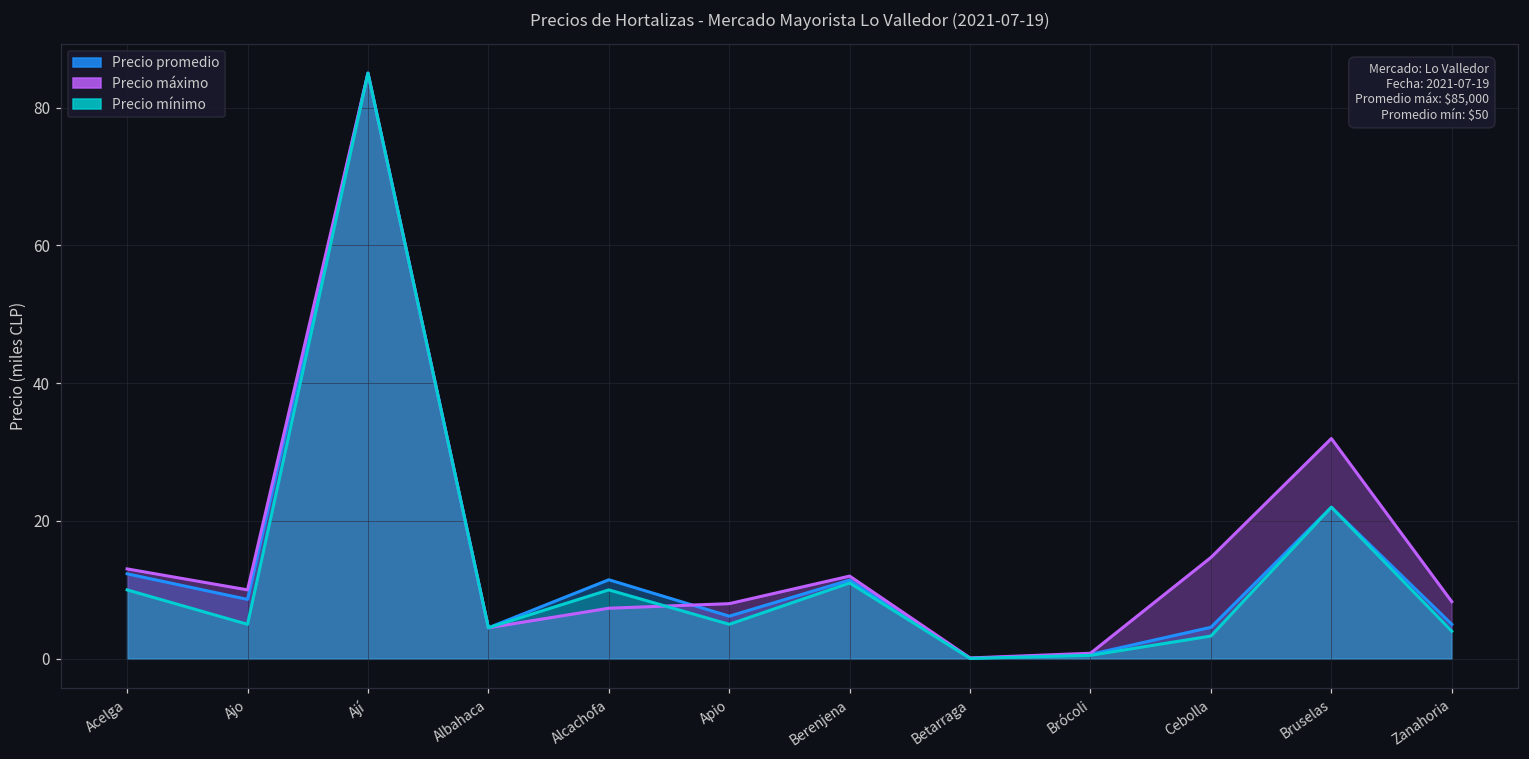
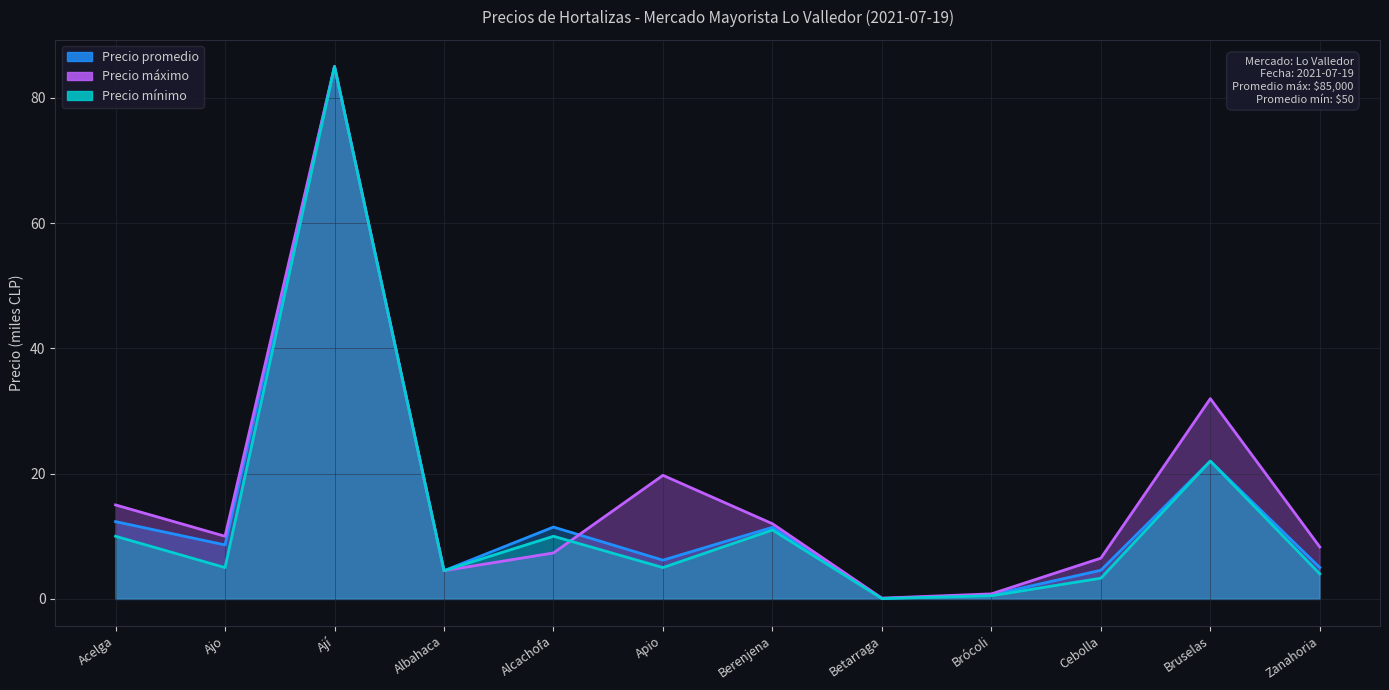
  {
    "Precio máximo": {
-     "Acelga": 13,
+     "Acelga": 15,
      "Ajo": 10,
      "Alcachofa": 7,
-     "Apio": 8,
+     "Apio": 20,
      "Berenjena": 12,
-     "Cebolla": 15,
+     "Cebolla": 7,
      "Bruselas": 32,
      "Zanahoria": 8
    }
  }
